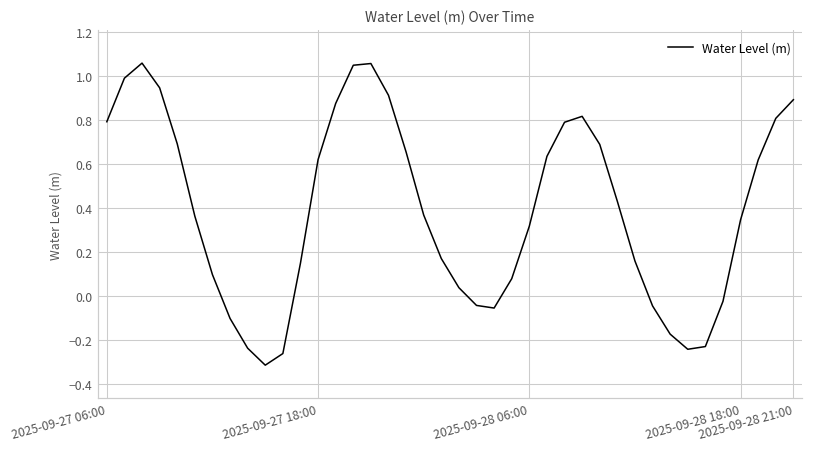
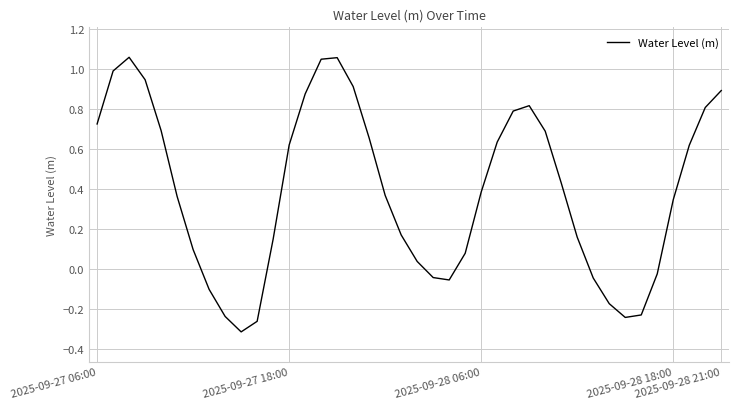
  {
-   "2025-09-27 06:00": 0.79,
+   "2025-09-27 06:00": 0.73,
    "2025-09-27 18:00": 0.62,
-   "2025-09-28 06:00": 0.32,
+   "2025-09-28 06:00": 0.39,
    "2025-09-28 18:00": 0.35,
    "2025-09-28 21:00": 0.89
  }
